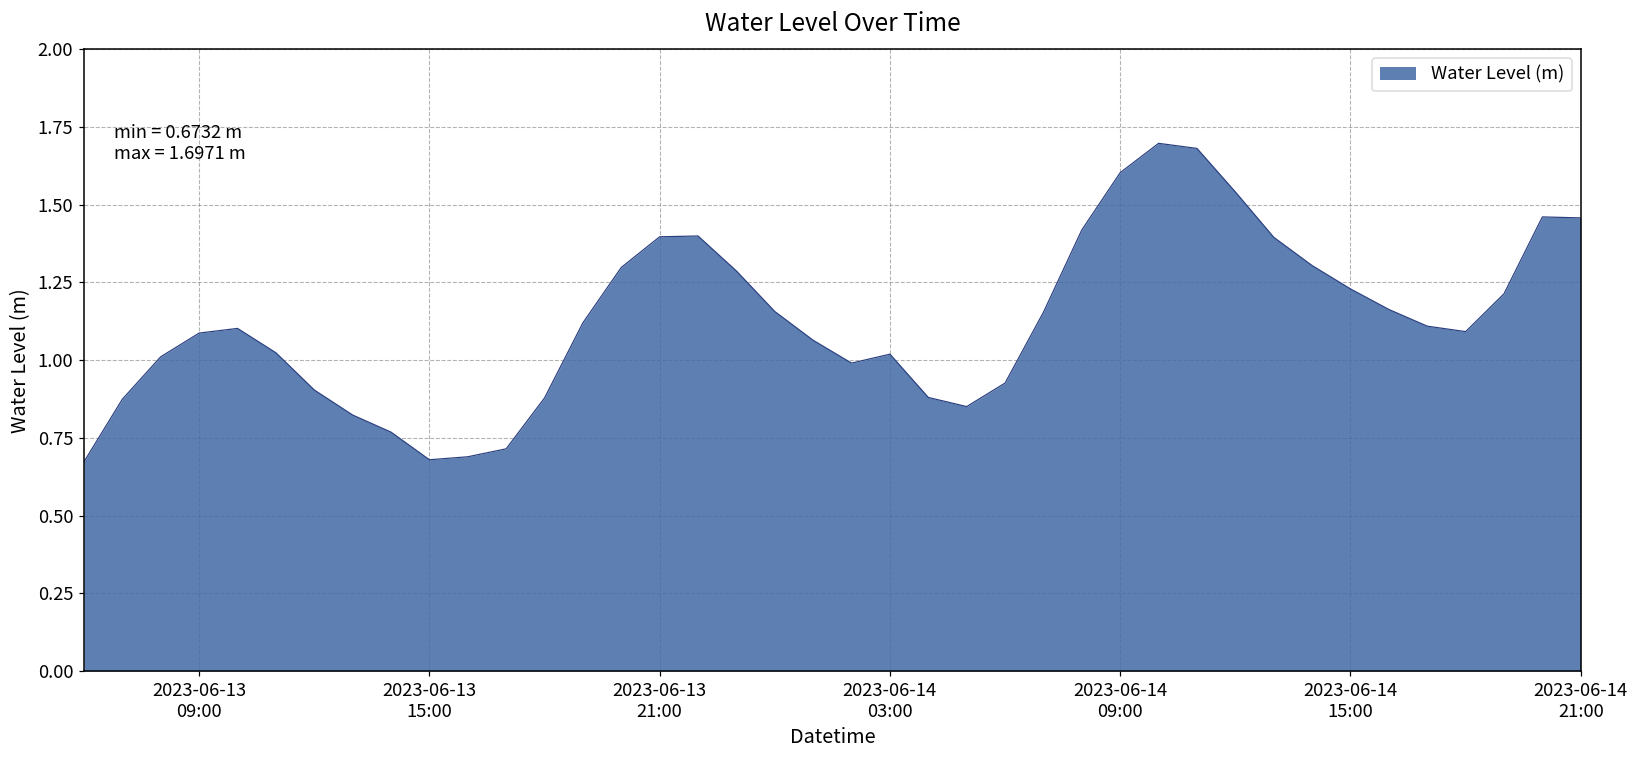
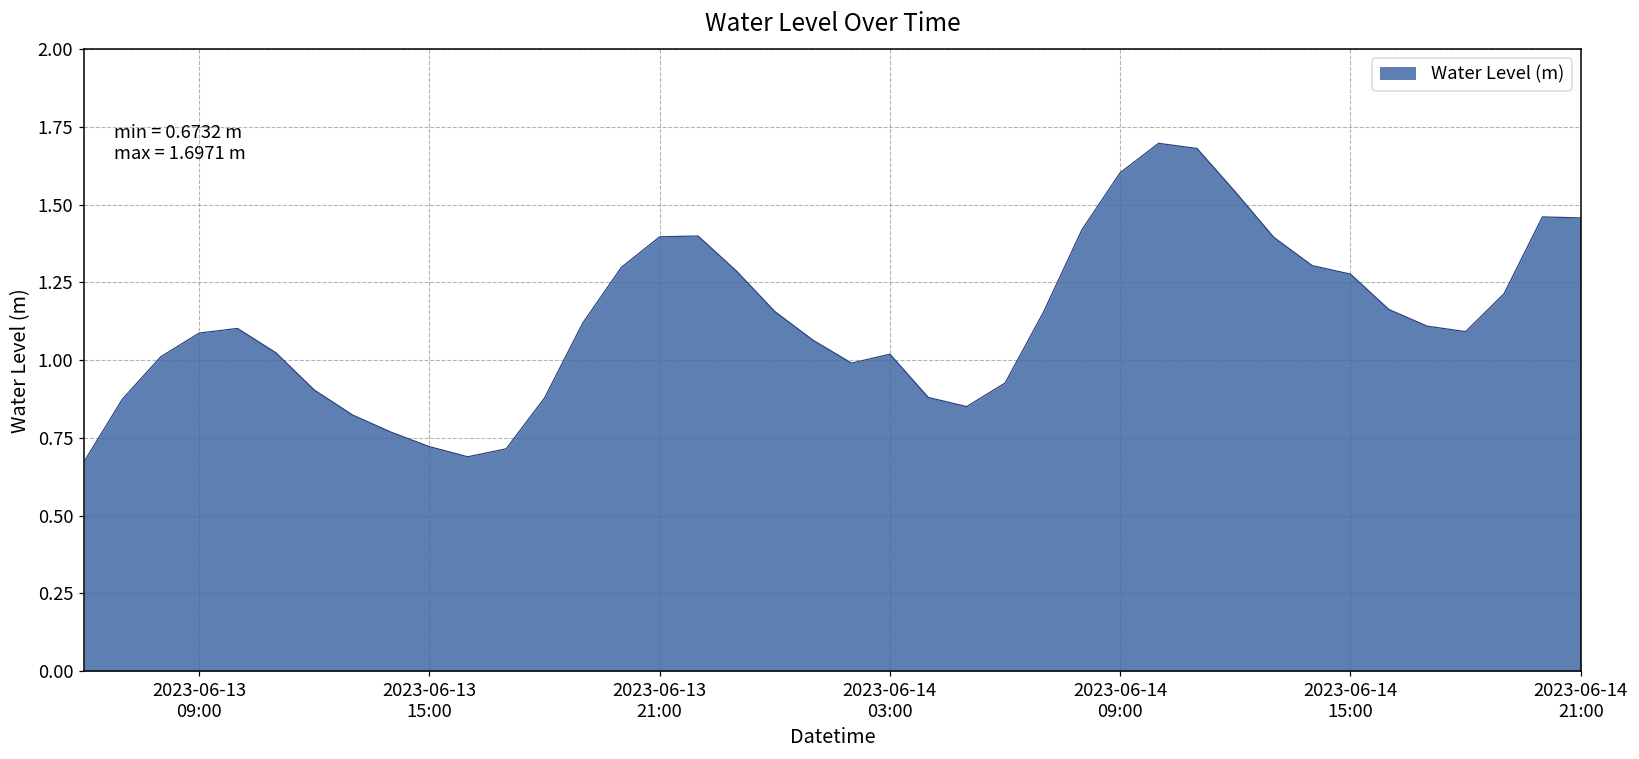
  {
    "2023-06-13 09:00": 1.09,
-   "2023-06-13 15:00": 0.68,
+   "2023-06-13 15:00": 0.72,
    "2023-06-13 21:00": 1.40,
    "2023-06-14 03:00": 1.02,
    "2023-06-14 09:00": 1.60,
-   "2023-06-14 15:00": 1.23,
+   "2023-06-14 15:00": 1.28,
    "2023-06-14 21:00": 1.46
  }
